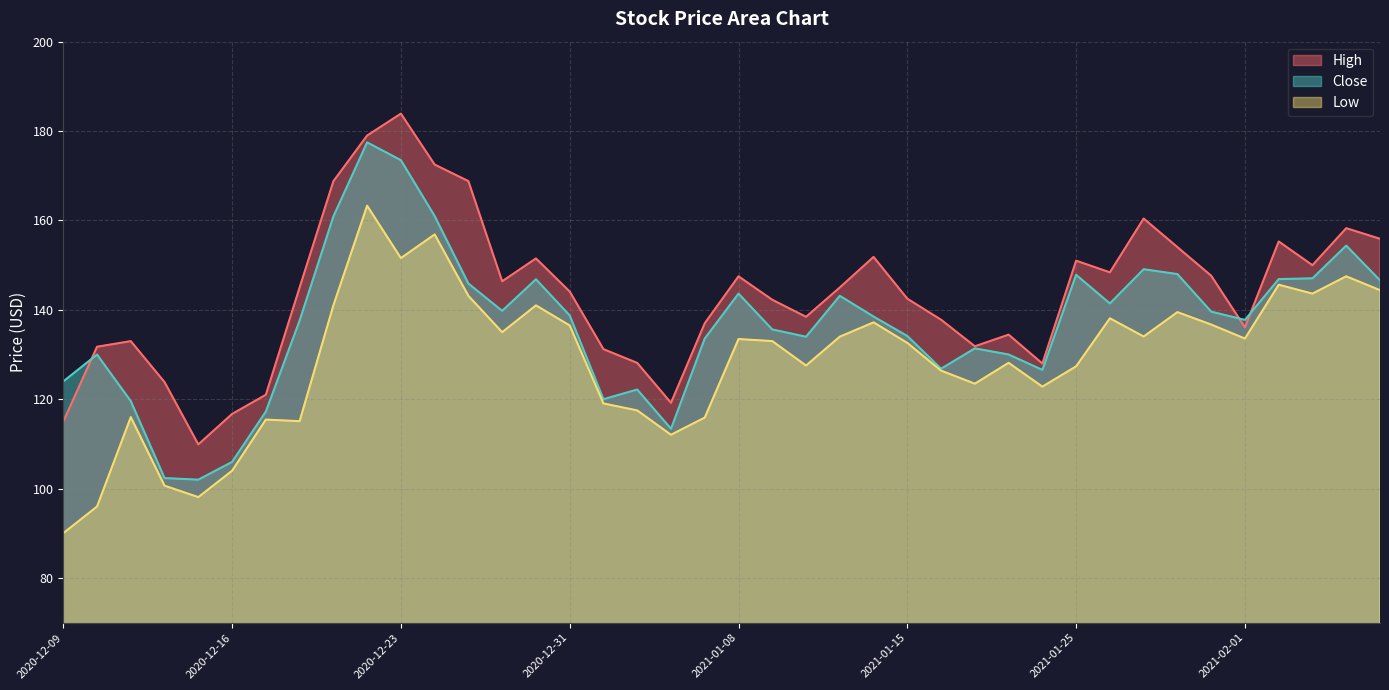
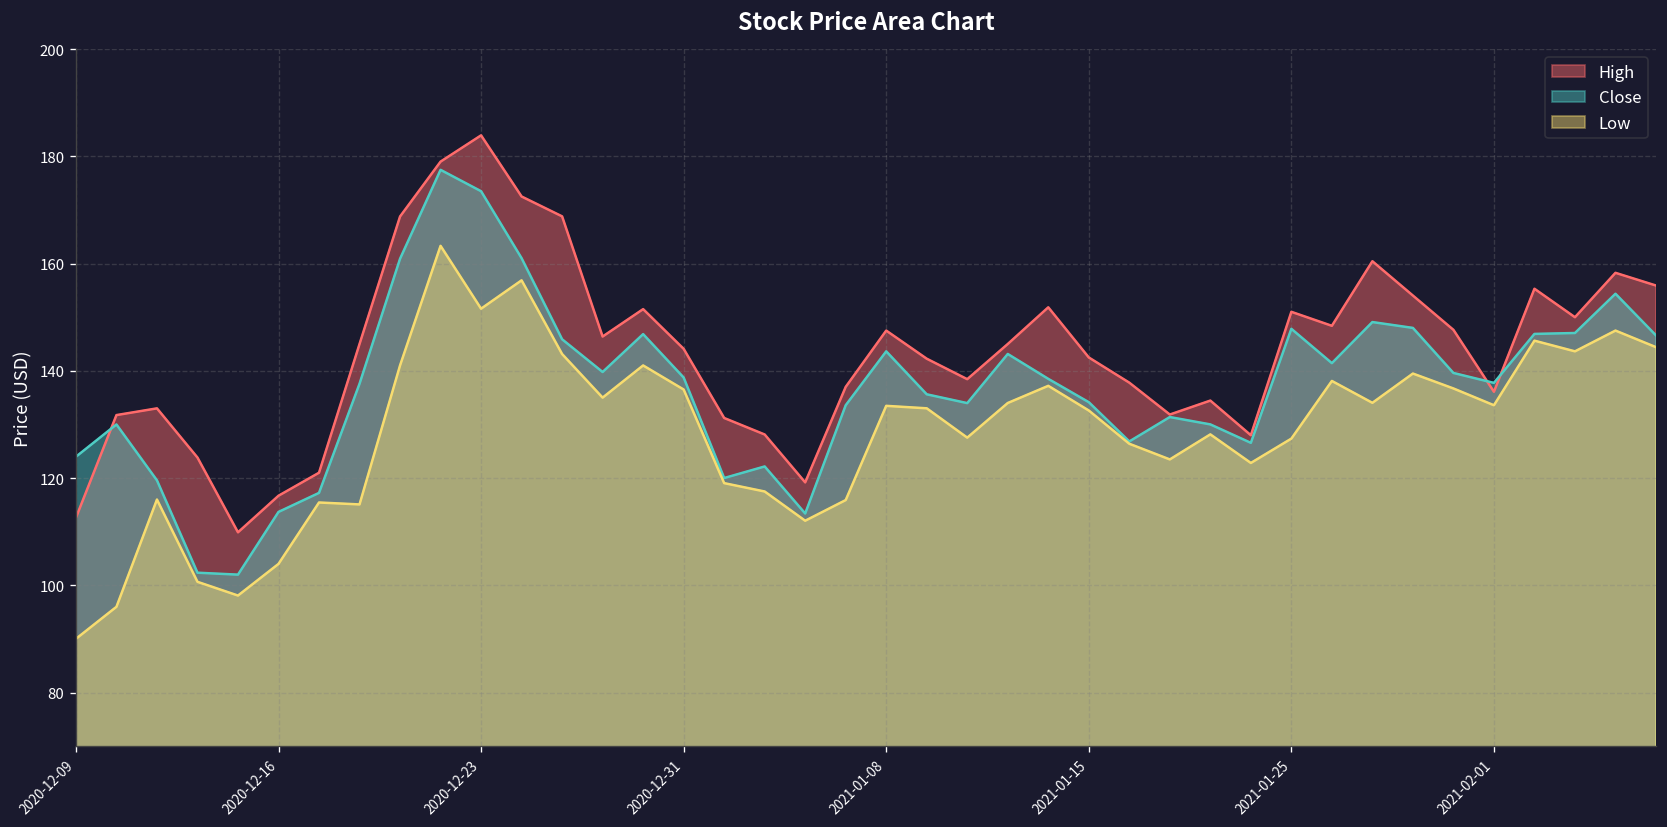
  {
    "High": {
-     "2020-12-09": 115,
+     "2020-12-09": 113,
      "2020-12-16": 117,
      "2020-12-23": 184,
      "2020-12-31": 144,
      "2021-01-08": 148,
      "2021-01-15": 142,
      "2021-01-25": 151,
      "2021-02-01": 136
    },
    "Close": {
      "2020-12-09": 124,
-     "2020-12-16": 106,
+     "2020-12-16": 114,
      "2020-12-23": 173,
      "2020-12-31": 139,
      "2021-01-08": 144,
      "2021-01-15": 134,
      "2021-01-25": 148,
      "2021-02-01": 138
    },
    "Low": {
      "2020-12-09": 90,
      "2020-12-16": 104,
      "2020-12-23": 152,
      "2020-12-31": 137,
      "2021-01-08": 133,
      "2021-01-15": 133,
      "2021-01-25": 127,
      "2021-02-01": 134
    }
  }
